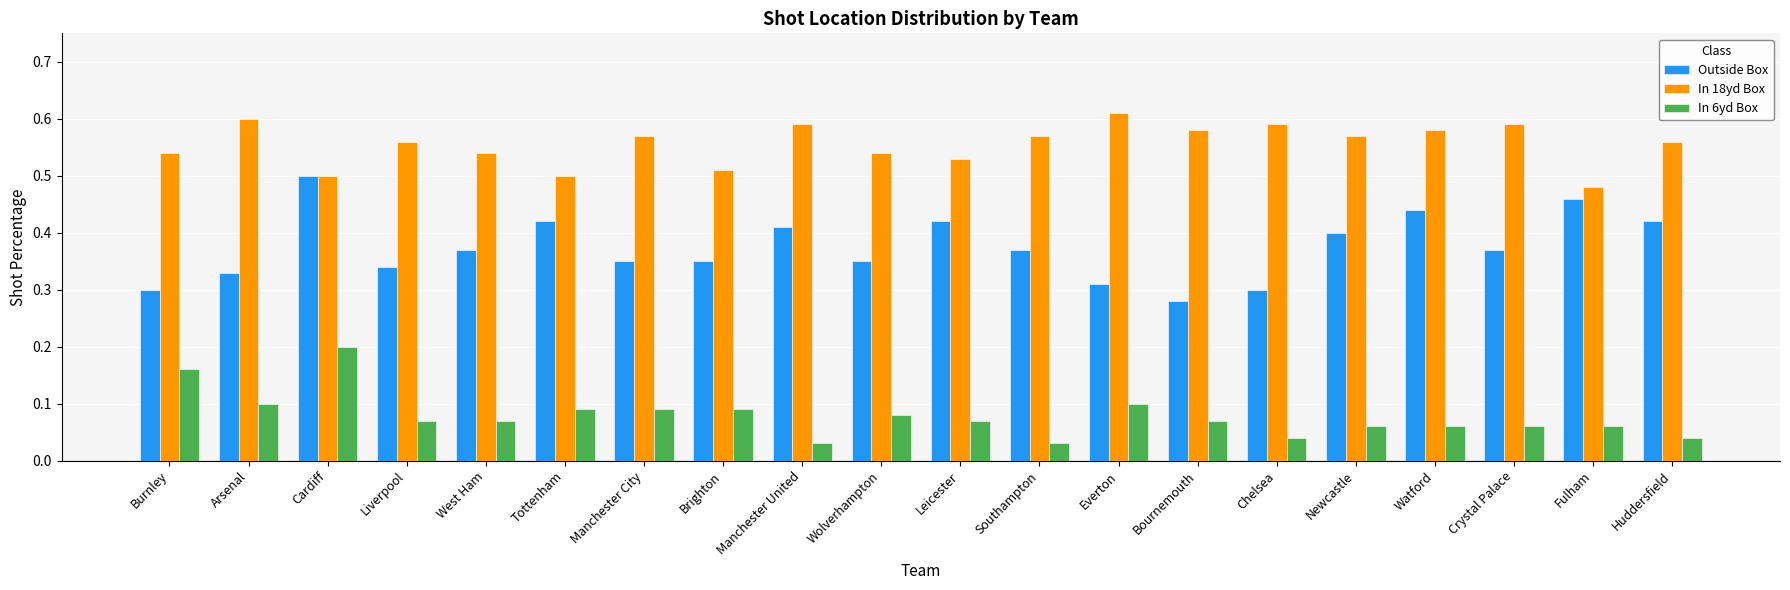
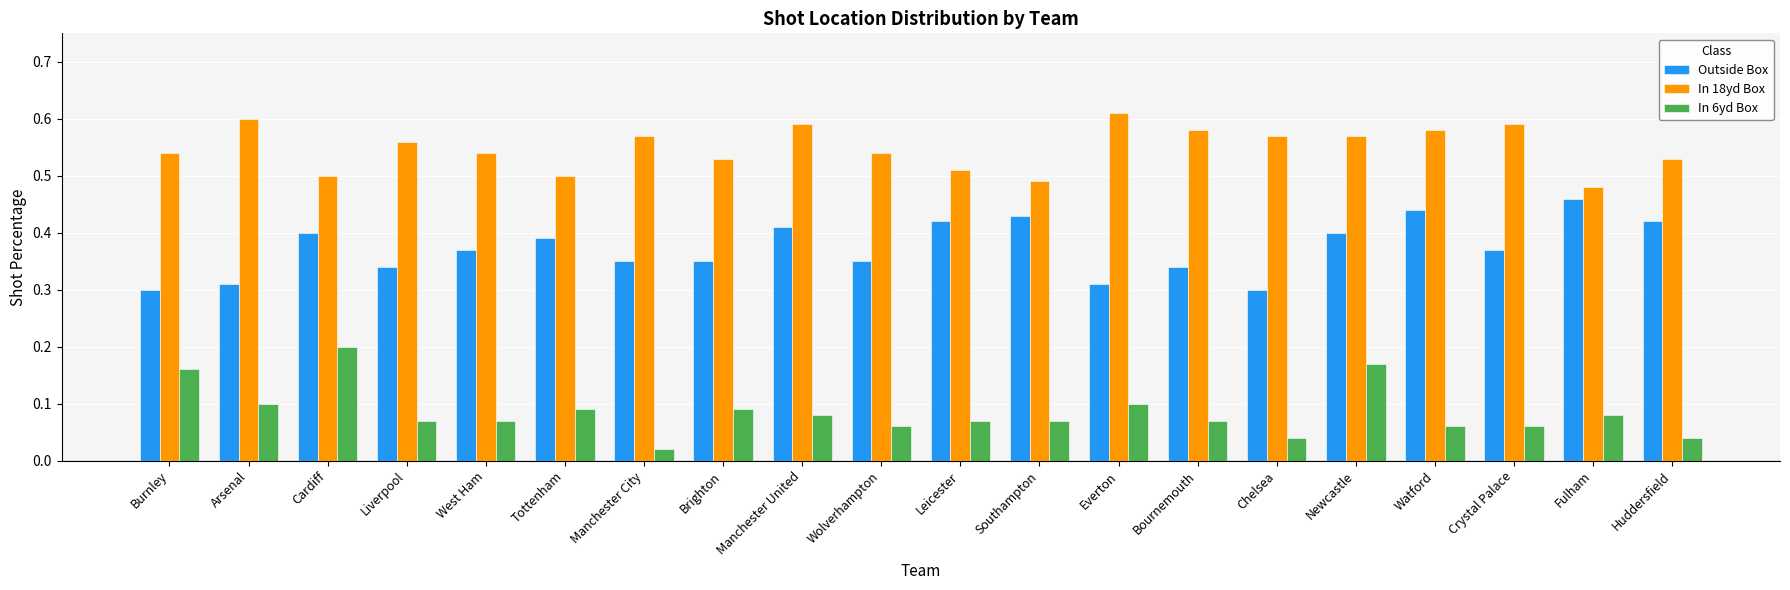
  {
    "Outside Box": {
      "Burnley": 0.30,
-     "Arsenal": 0.33,
-     "Cardiff": 0.5,
+     "Arsenal": 0.31,
+     "Cardiff": 0.4,
      "Liverpool": 0.34,
      "West Ham": 0.37,
-     "Tottenham": 0.42,
+     "Tottenham": 0.39,
      "Manchester City": 0.35,
      "Brighton": 0.35,
      "Manchester United": 0.41,
      "Wolverhampton": 0.35,
      "Leicester": 0.42,
-     "Southampton": 0.37,
+     "Southampton": 0.43,
      "Everton": 0.31,
-     "Bournemouth": 0.28,
+     "Bournemouth": 0.34,
      "Chelsea": 0.30,
      "Newcastle": 0.40,
      "Watford": 0.44,
      "Crystal Palace": 0.37,
      "Fulham": 0.46,
      "Huddersfield": 0.42
    },
    "In 18yd Box": {
      "Burnley": 0.54,
      "Arsenal": 0.60,
      "Cardiff": 0.50,
      "Liverpool": 0.56,
      "West Ham": 0.54,
      "Tottenham": 0.50,
      "Manchester City": 0.57,
-     "Brighton": 0.51,
+     "Brighton": 0.53,
      "Manchester United": 0.59,
      "Wolverhampton": 0.54,
-     "Leicester": 0.53,
-     "Southampton": 0.57,
+     "Leicester": 0.51,
+     "Southampton": 0.49,
      "Everton": 0.61,
      "Bournemouth": 0.58,
-     "Chelsea": 0.59,
+     "Chelsea": 0.57,
      "Newcastle": 0.57,
      "Watford": 0.58,
      "Crystal Palace": 0.59,
      "Fulham": 0.48,
-     "Huddersfield": 0.56
+     "Huddersfield": 0.53
    },
    "In 6yd Box": {
      "Burnley": 0.16,
      "Arsenal": 0.10,
      "Cardiff": 0.20,
      "Liverpool": 0.07,
      "West Ham": 0.07,
      "Tottenham": 0.09,
-     "Manchester City": 0.09,
+     "Manchester City": 0.02,
      "Brighton": 0.09,
-     "Manchester United": 0.03,
-     "Wolverhampton": 0.08,
+     "Manchester United": 0.08,
+     "Wolverhampton": 0.06,
      "Leicester": 0.07,
-     "Southampton": 0.03,
+     "Southampton": 0.07,
      "Everton": 0.10,
      "Bournemouth": 0.07,
      "Chelsea": 0.04,
-     "Newcastle": 0.06,
+     "Newcastle": 0.17,
      "Watford": 0.06,
      "Crystal Palace": 0.06,
-     "Fulham": 0.06,
+     "Fulham": 0.08,
      "Huddersfield": 0.04
    }
  }
